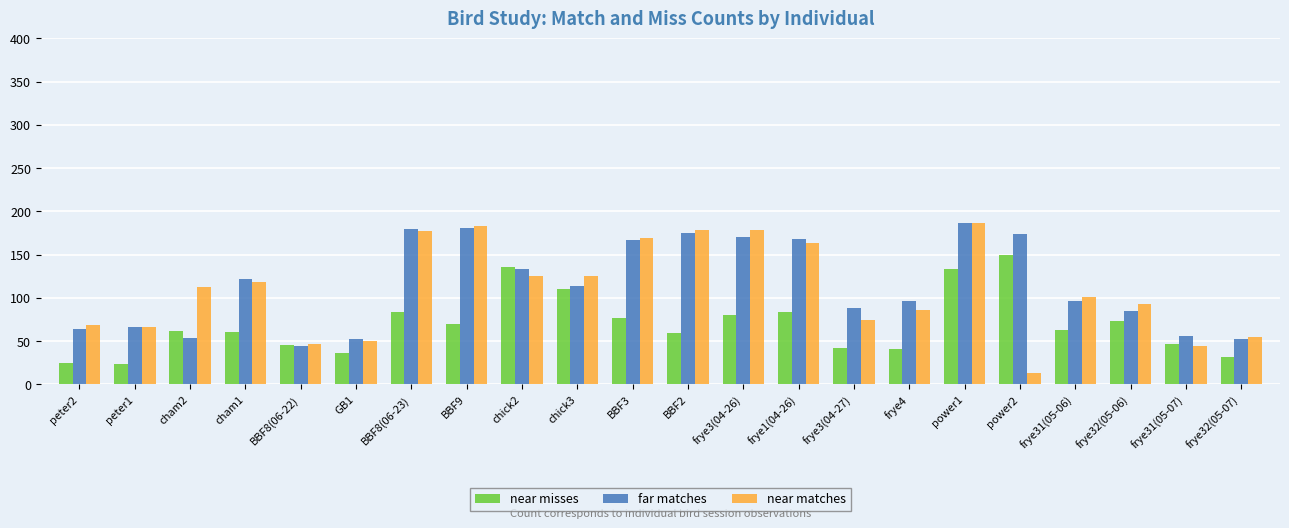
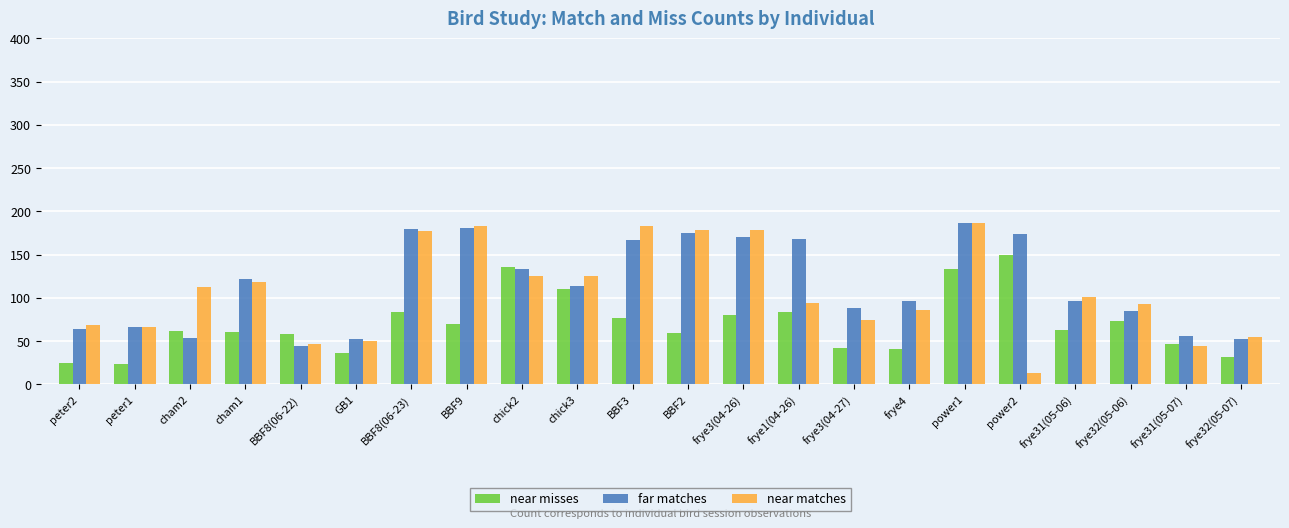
  {
    "near misses": {
      "peter2": 30,
      "peter1": 20,
      "cham2": 60,
      "cham1": 60,
-     "BBF8(06-22)": 50,
+     "BBF8(06-22)": 60,
      "GB1": 40,
      "BBF8(06-23)": 80,
      "BBF9": 70,
      "chick2": 140,
      "chick3": 110,
      "BBF3": 80,
      "BBF2": 60,
      "frye3(04-26)": 80,
      "frye1(04-26)": 80,
      "frye3(04-27)": 40,
      "frye4": 40,
      "power1": 130,
      "power2": 150,
      "frye31(05-06)": 60,
      "frye32(05-06)": 70,
      "frye31(05-07)": 50,
      "frye32(05-07)": 30
    },
    "far matches": {
      "peter2": 60,
      "peter1": 70,
      "cham2": 50,
      "cham1": 120,
      "BBF8(06-22)": 40,
      "GB1": 50,
      "BBF8(06-23)": 180,
      "BBF9": 180,
      "chick2": 130,
      "chick3": 110,
      "BBF3": 170,
      "BBF2": 180,
      "frye3(04-26)": 170,
      "frye1(04-26)": 170,
      "frye3(04-27)": 90,
      "frye4": 100,
      "power1": 190,
      "power2": 170,
      "frye31(05-06)": 100,
      "frye32(05-06)": 90,
      "frye31(05-07)": 60,
      "frye32(05-07)": 50
    },
    "near matches": {
      "peter2": 70,
      "peter1": 70,
      "cham2": 110,
      "cham1": 120,
      "BBF8(06-22)": 50,
      "GB1": 50,
      "BBF8(06-23)": 180,
      "BBF9": 180,
      "chick2": 130,
      "chick3": 130,
-     "BBF3": 170,
+     "BBF3": 180,
      "BBF2": 180,
      "frye3(04-26)": 180,
-     "frye1(04-26)": 160,
+     "frye1(04-26)": 90,
      "frye3(04-27)": 80,
      "frye4": 90,
      "power1": 190,
      "power2": 10,
      "frye31(05-06)": 100,
      "frye32(05-06)": 90,
      "frye31(05-07)": 40,
      "frye32(05-07)": 60
    }
  }
